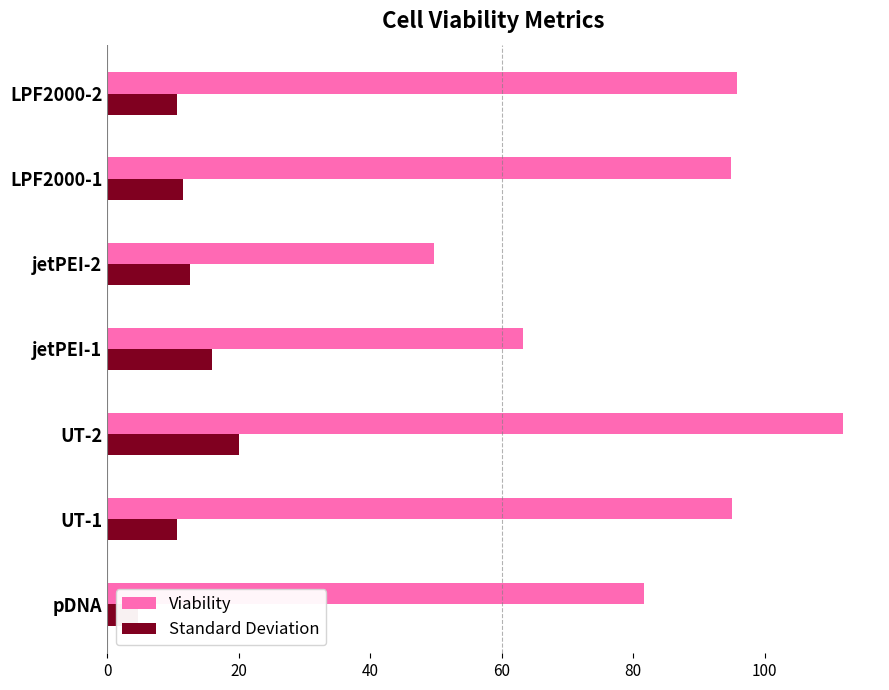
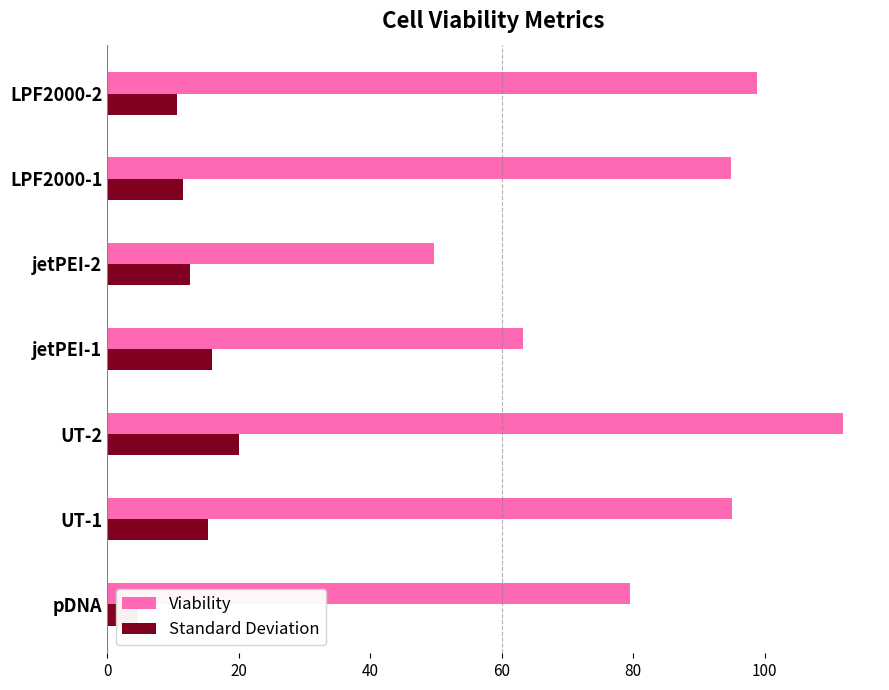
  {
    "Viability": {
-     "LPF2000-2": 96,
+     "LPF2000-2": 99,
      "LPF2000-1": 95,
      "jetPEI-2": 50,
      "jetPEI-1": 63,
      "UT-2": 112,
      "UT-1": 95,
-     "pDNA": 82
+     "pDNA": 80
    },
    "Standard Deviation": {
      "LPF2000-2": 11,
      "LPF2000-1": 11,
      "jetPEI-2": 13,
      "jetPEI-1": 16,
      "UT-2": 20,
-     "UT-1": 11
+     "UT-1": 15
    }
  }
